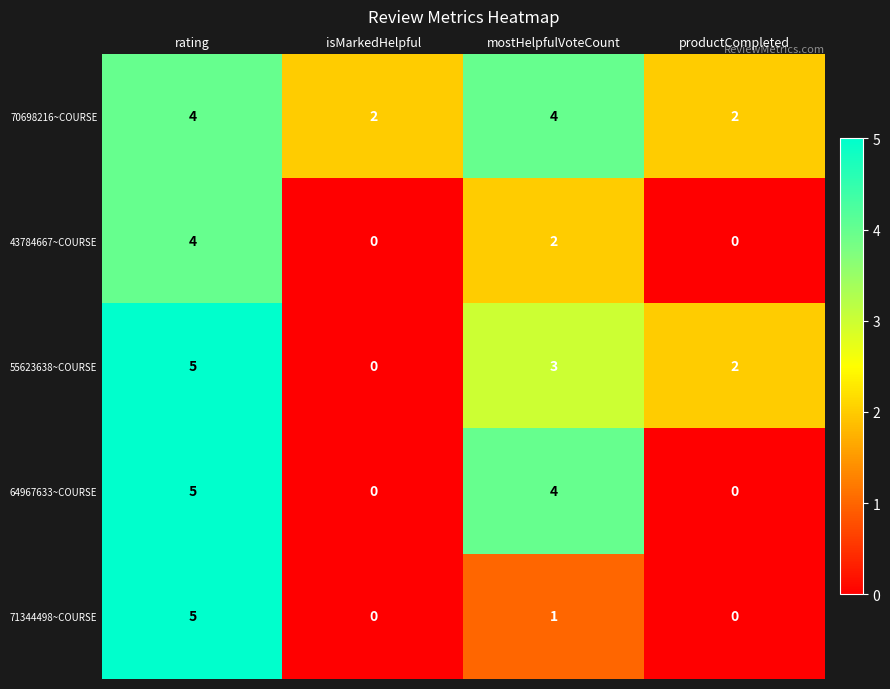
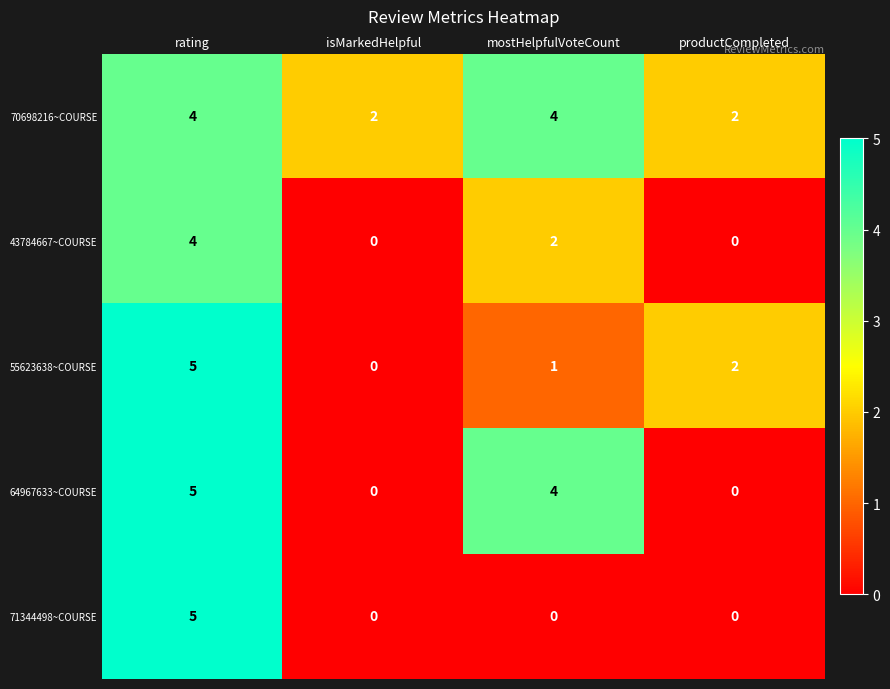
  {
    "70698216~COURSE": {
      "rating": 4,
      "isMarkedHelpful": 2,
      "mostHelpfulVoteCount": 4,
      "productCompleted": 2
    },
    "43784667~COURSE": {
      "rating": 4,
      "isMarkedHelpful": 0,
      "mostHelpfulVoteCount": 2,
      "productCompleted": 0
    },
    "55623638~COURSE": {
      "rating": 5,
      "isMarkedHelpful": 0,
-     "mostHelpfulVoteCount": 3,
+     "mostHelpfulVoteCount": 1,
      "productCompleted": 2
    },
    "64967633~COURSE": {
      "rating": 5,
      "isMarkedHelpful": 0,
      "mostHelpfulVoteCount": 4,
      "productCompleted": 0
    },
    "71344498~COURSE": {
      "rating": 5,
      "isMarkedHelpful": 0,
-     "mostHelpfulVoteCount": 1,
+     "mostHelpfulVoteCount": 0,
      "productCompleted": 0
    }
  }
